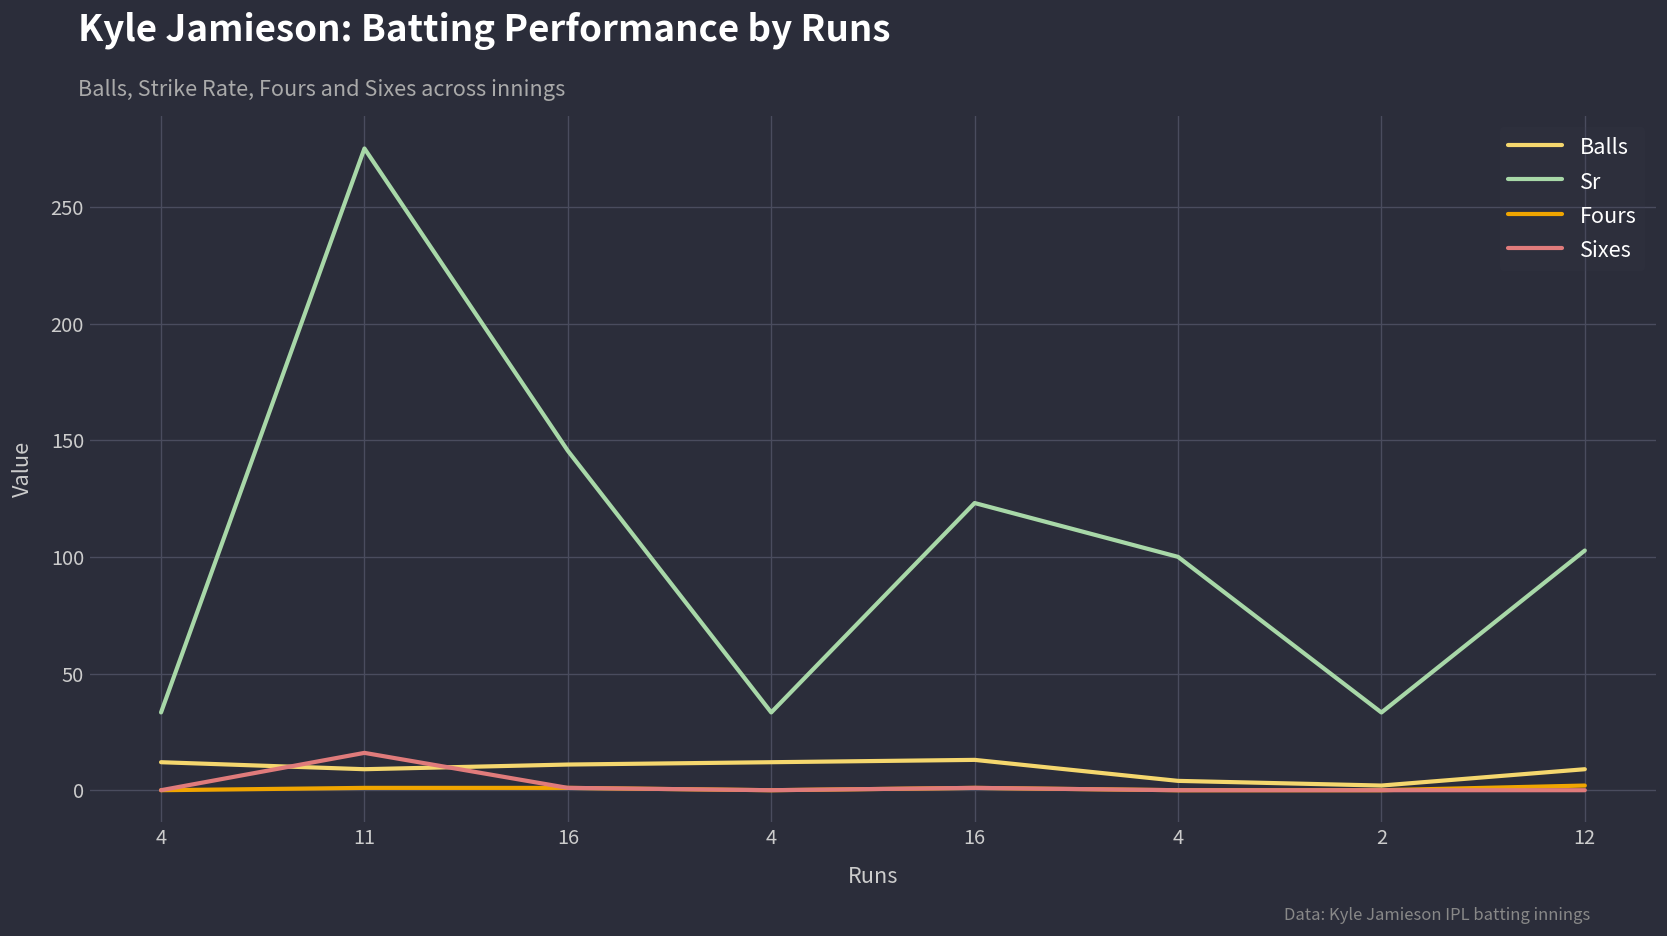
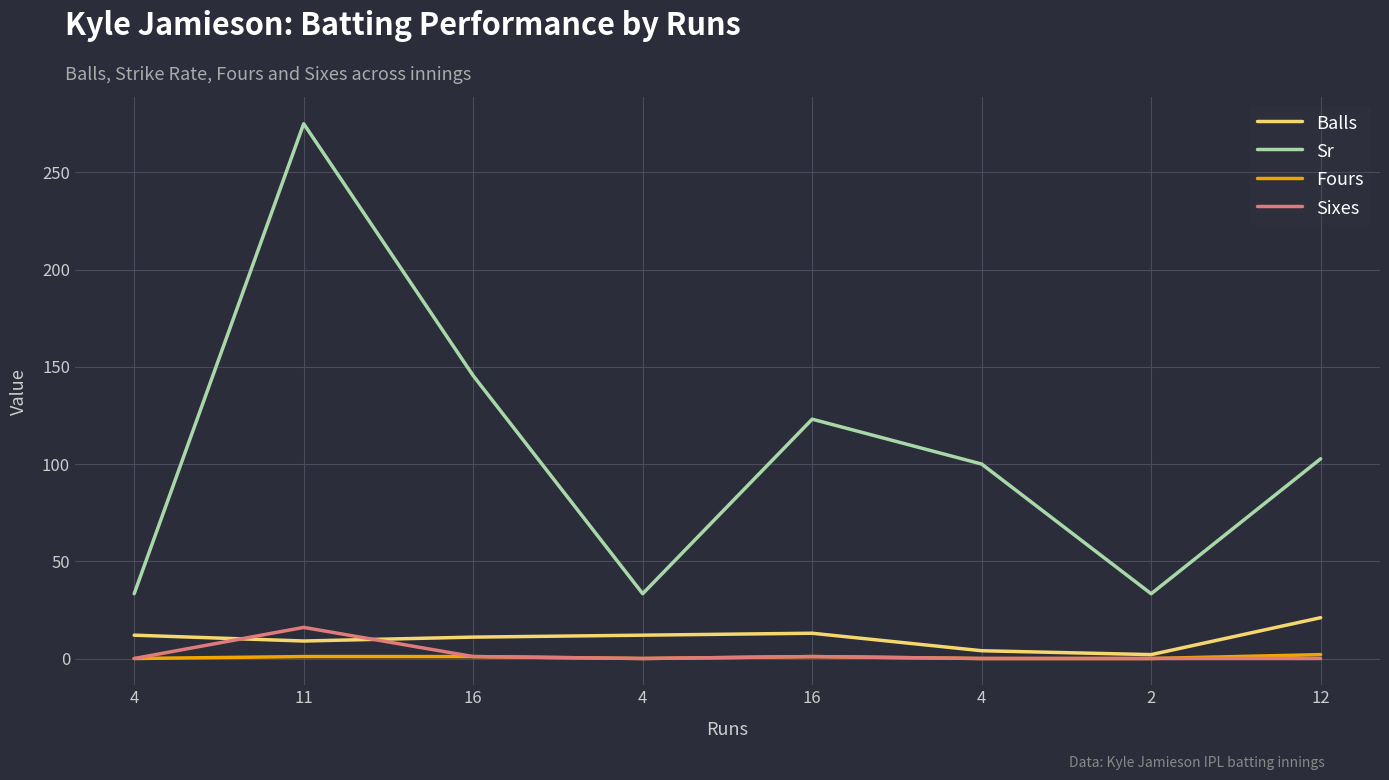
  {
    "Balls": {
      "11": 9,
      "2": 2,
-     "12": 9
+     "12": 21
    },
    "Sr": {
      "11": 275,
      "2": 33,
      "12": 103
    },
    "Fours": {
      "11": 1,
      "12": 2
    },
    "Sixes": {
      "11": 16,
      "12": 0
    }
  }
